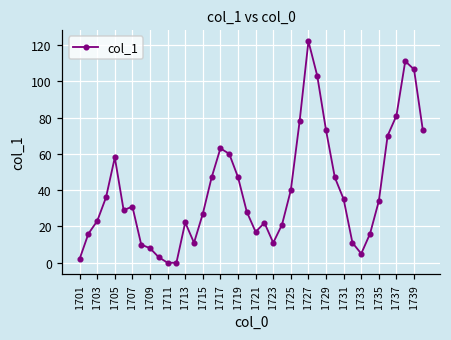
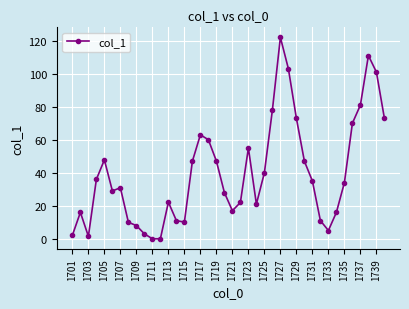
  {
    "1701": 2,
-   "1703": 23,
-   "1705": 58,
+   "1703": 2,
+   "1705": 48,
    "1707": 31,
    "1709": 8,
    "1711": 0,
    "1713": 22,
-   "1715": 27,
+   "1715": 10,
    "1717": 63,
    "1719": 47,
    "1721": 17,
-   "1723": 11,
+   "1723": 55,
    "1725": 40,
    "1727": 122,
    "1729": 73,
    "1731": 35,
    "1733": 5,
    "1735": 34,
    "1737": 81,
-   "1739": 107
+   "1739": 101
  }
